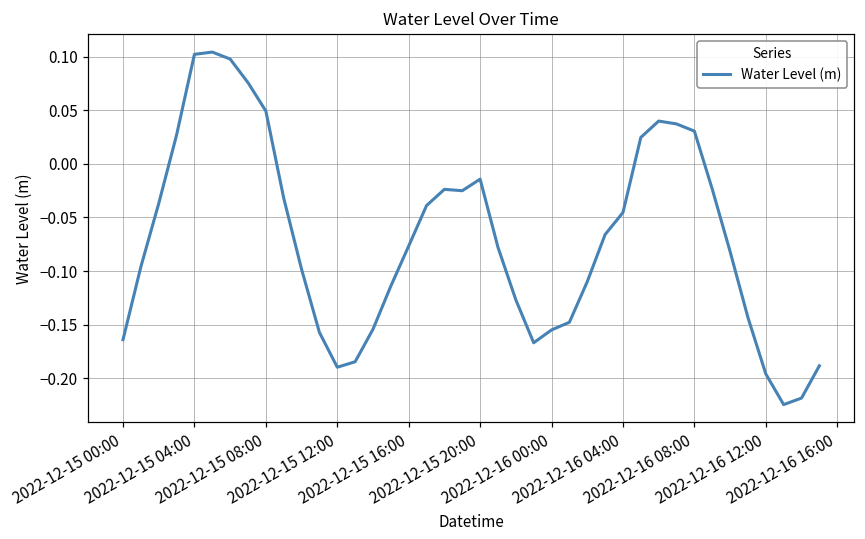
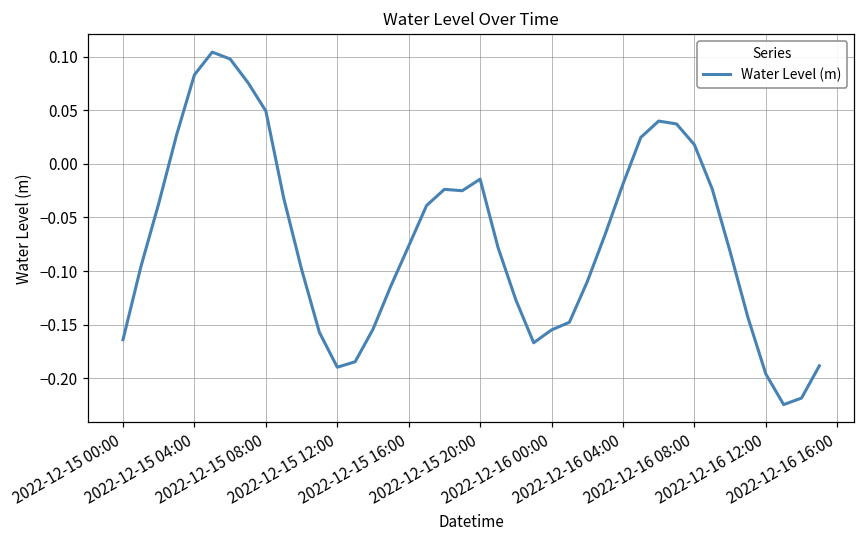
  {
    "2022-12-15 00:00": -0.16,
-   "2022-12-15 04:00": 0.10,
+   "2022-12-15 04:00": 0.08,
    "2022-12-15 08:00": 0.05,
    "2022-12-15 12:00": -0.19,
    "2022-12-15 16:00": -0.08,
    "2022-12-15 20:00": -0.01,
    "2022-12-16 00:00": -0.15,
-   "2022-12-16 04:00": -0.05,
-   "2022-12-16 08:00": 0.03,
+   "2022-12-16 04:00": -0.02,
+   "2022-12-16 08:00": 0.02,
    "2022-12-16 12:00": -0.20
  }
